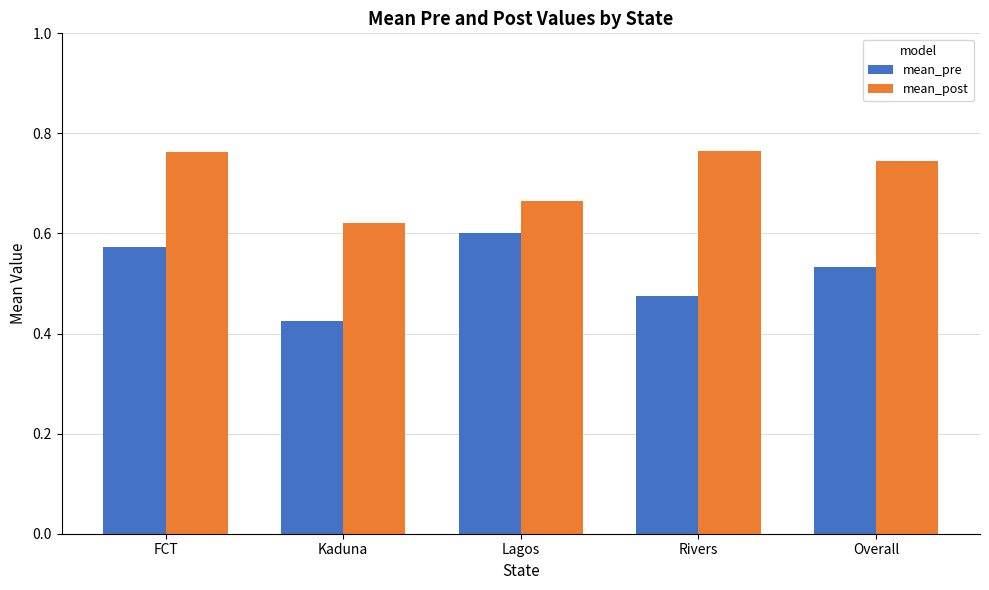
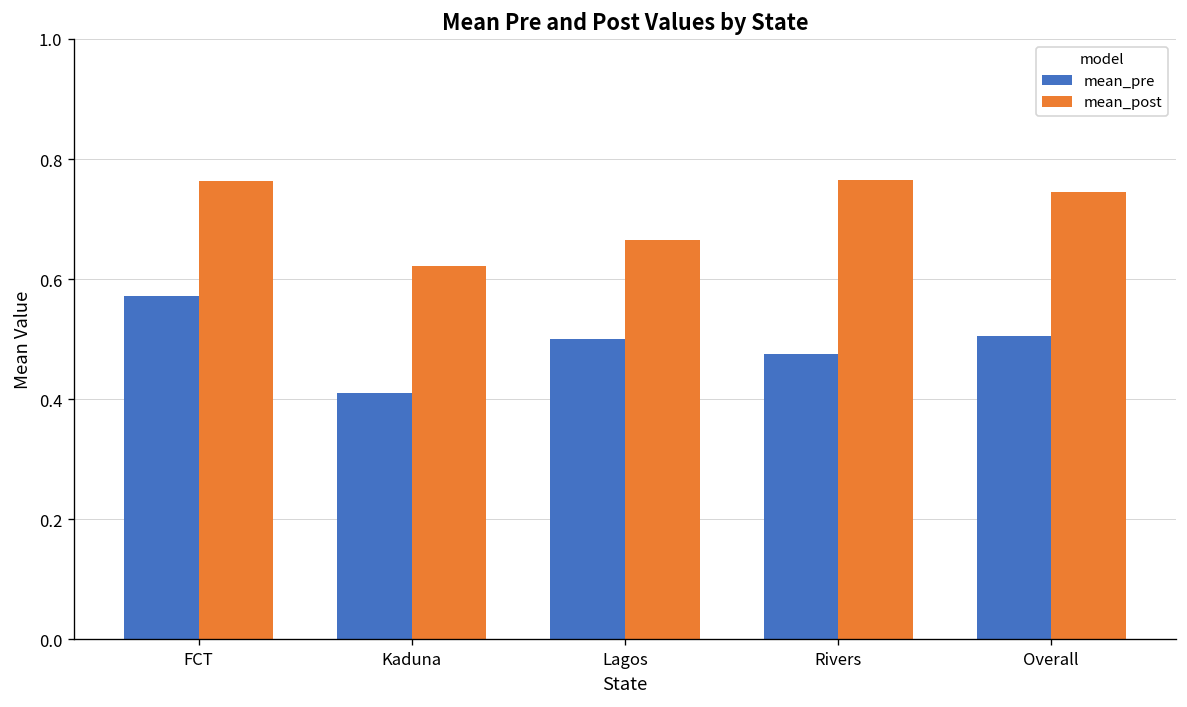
  {
    "mean_pre": {
      "FCT": 0.57,
-     "Kaduna": 0.43,
-     "Lagos": 0.6,
+     "Kaduna": 0.41,
+     "Lagos": 0.5,
      "Rivers": 0.48,
-     "Overall": 0.53
+     "Overall": 0.51
    },
    "mean_post": {
      "FCT": 0.76,
      "Kaduna": 0.62,
      "Lagos": 0.67,
      "Rivers": 0.77,
      "Overall": 0.75
    }
  }
